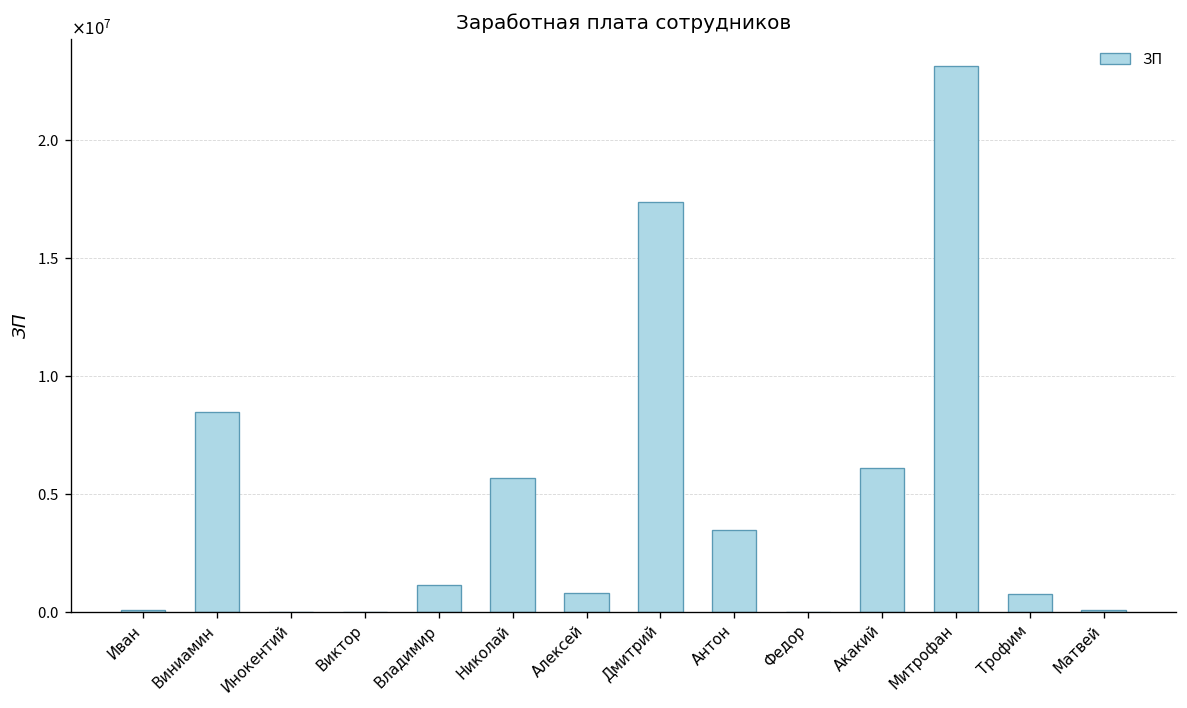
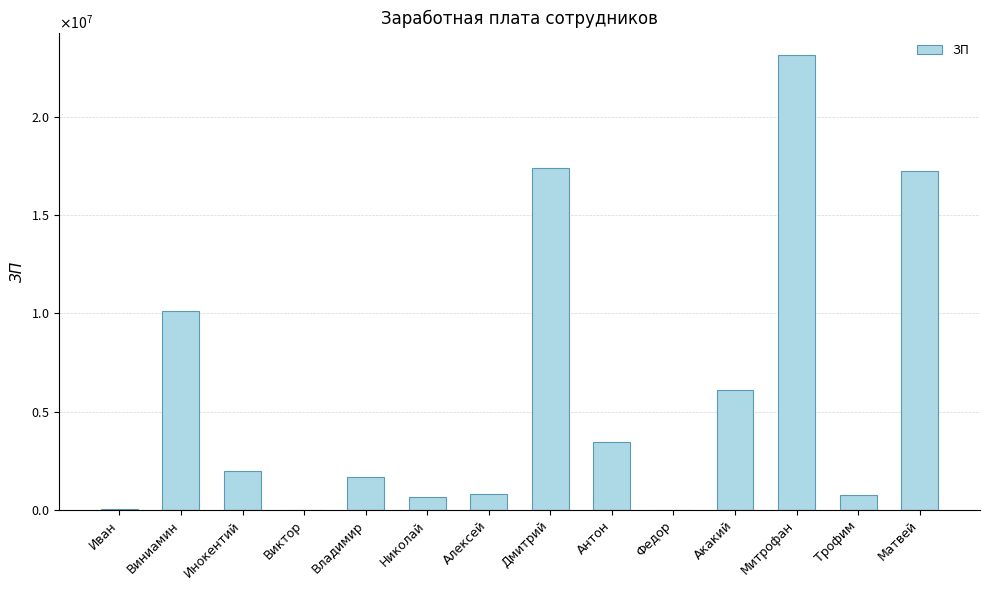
  {
-   "Виниамин": 8500000,
-   "Инокентий": 0,
-   "Владимир": 1100000,
-   "Николай": 5700000,
+   "Виниамин": 10100000,
+   "Инокентий": 2000000,
+   "Владимир": 1700000,
+   "Николай": 700000,
    "Алексей": 800000,
    "Дмитрий": 17400000,
    "Антон": 3500000,
    "Акакий": 6100000,
    "Митрофан": 23100000,
    "Трофим": 800000,
-   "Матвей": 100000
+   "Матвей": 17300000
  }
